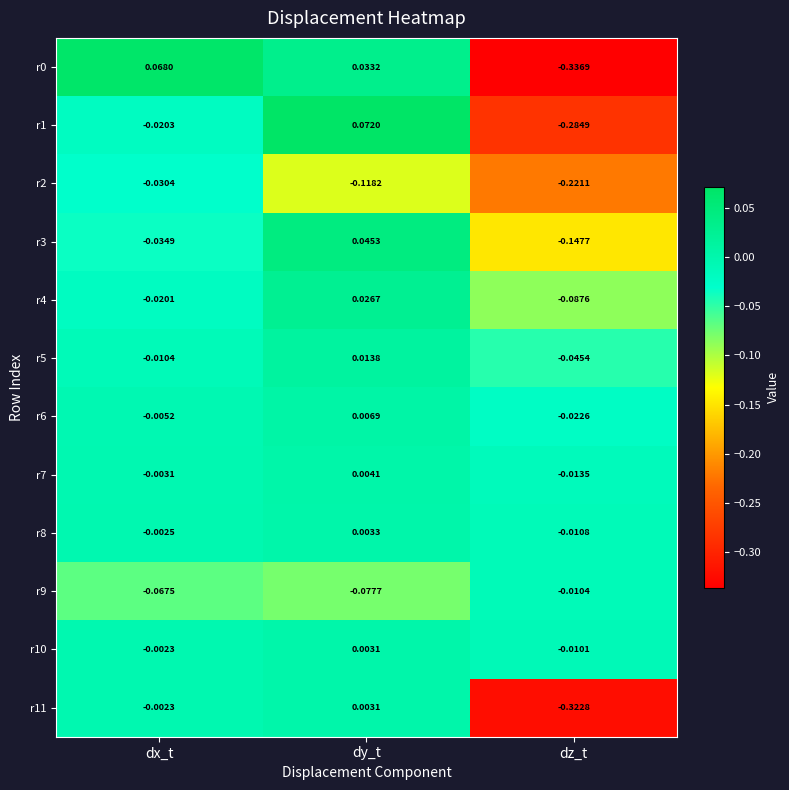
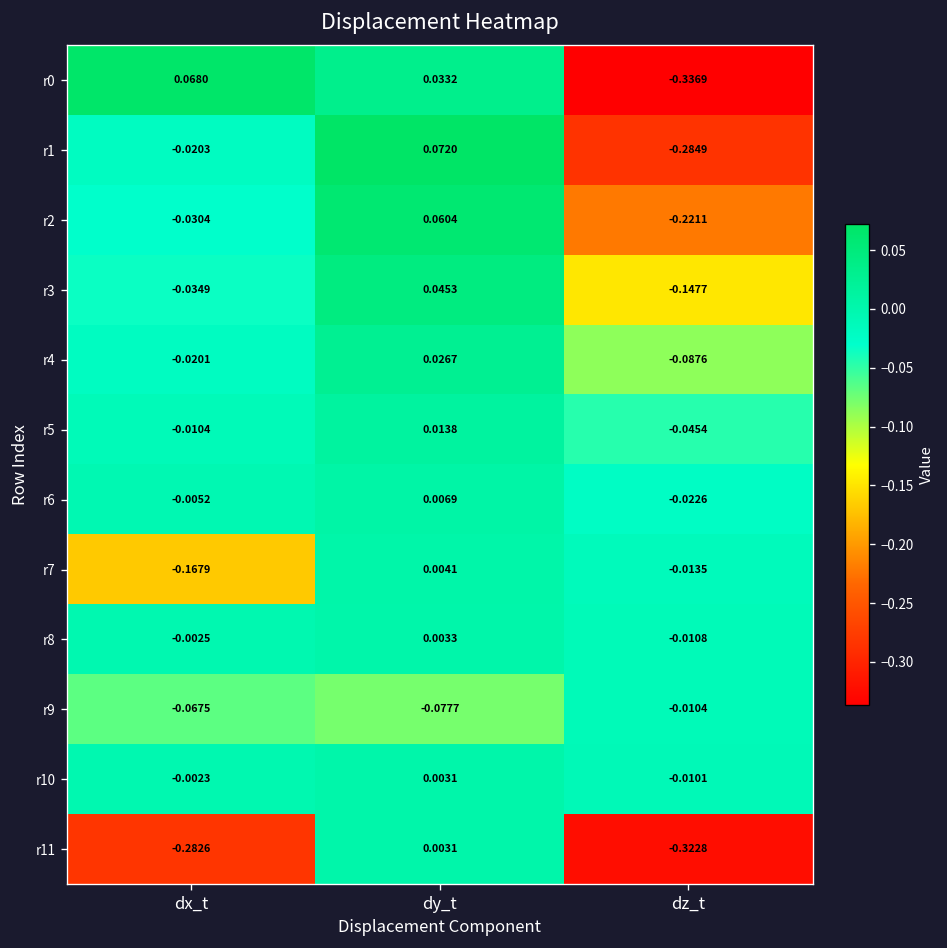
  {
    "r0": {
      "dx_t": 0.0680,
      "dy_t": 0.0332,
      "dz_t": -0.3369
    },
    "r1": {
      "dx_t": -0.0203,
      "dy_t": 0.0720,
      "dz_t": -0.2849
    },
    "r2": {
      "dx_t": -0.0304,
-     "dy_t": -0.1182,
+     "dy_t": 0.0604,
      "dz_t": -0.2211
    },
    "r3": {
      "dx_t": -0.0349,
      "dy_t": 0.0453,
      "dz_t": -0.1477
    },
    "r4": {
      "dx_t": -0.0201,
      "dy_t": 0.0267,
      "dz_t": -0.0876
    },
    "r5": {
      "dx_t": -0.0104,
      "dy_t": 0.0138,
      "dz_t": -0.0454
    },
    "r6": {
      "dx_t": -0.0052,
      "dy_t": 0.0069,
      "dz_t": -0.0226
    },
    "r7": {
-     "dx_t": -0.0031,
+     "dx_t": -0.1679,
      "dy_t": 0.0041,
      "dz_t": -0.0135
    },
    "r8": {
      "dx_t": -0.0025,
      "dy_t": 0.0033,
      "dz_t": -0.0108
    },
    "r9": {
      "dx_t": -0.0675,
      "dy_t": -0.0777,
      "dz_t": -0.0104
    },
    "r10": {
      "dx_t": -0.0023,
      "dy_t": 0.0031,
      "dz_t": -0.0101
    },
    "r11": {
-     "dx_t": -0.0023,
+     "dx_t": -0.2826,
      "dy_t": 0.0031,
      "dz_t": -0.3228
    }
  }
